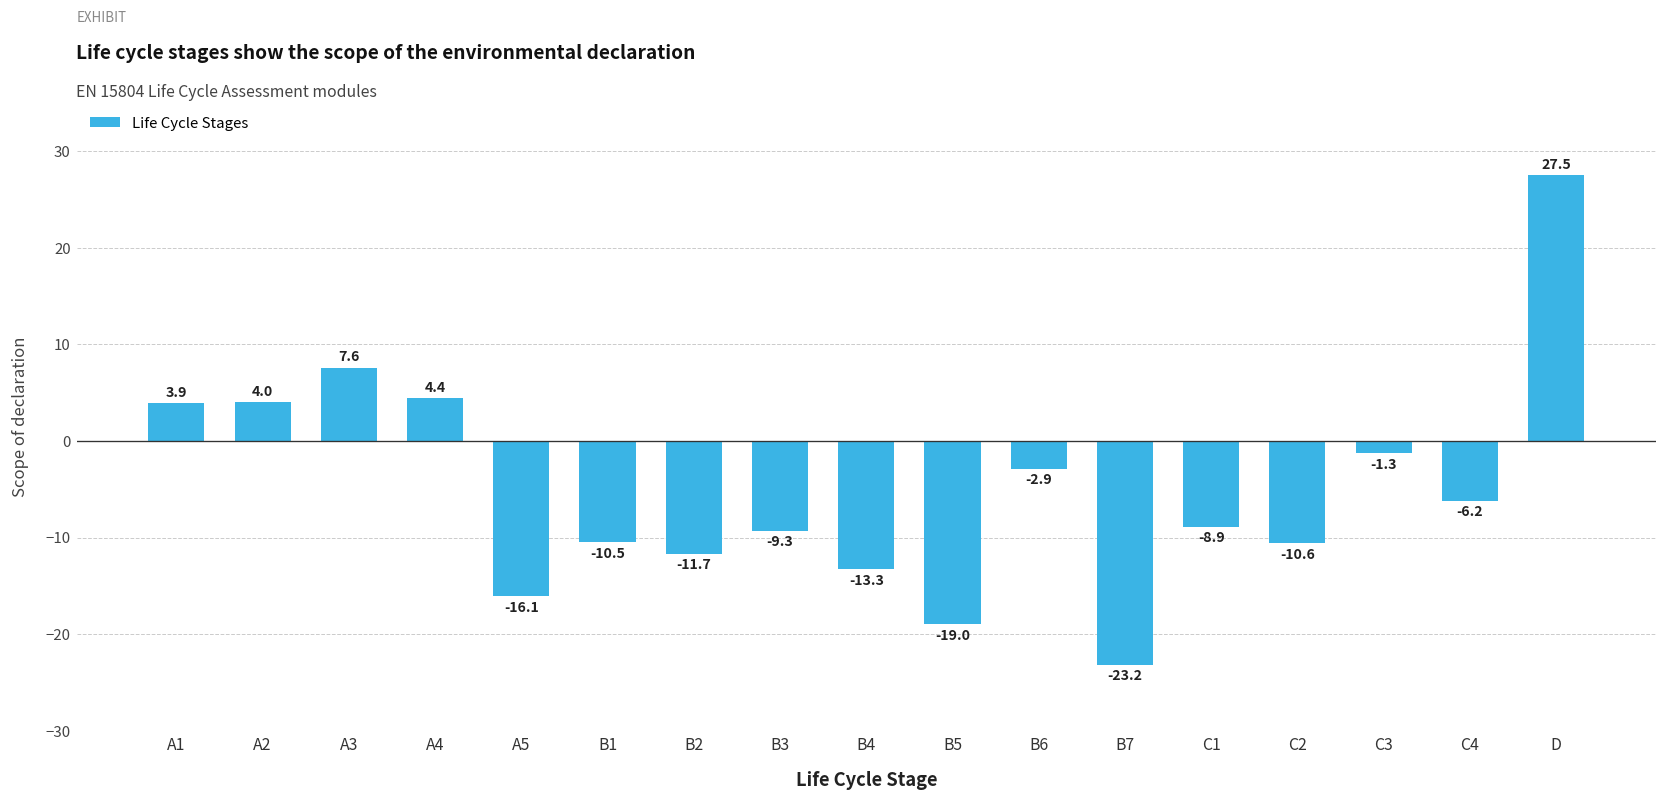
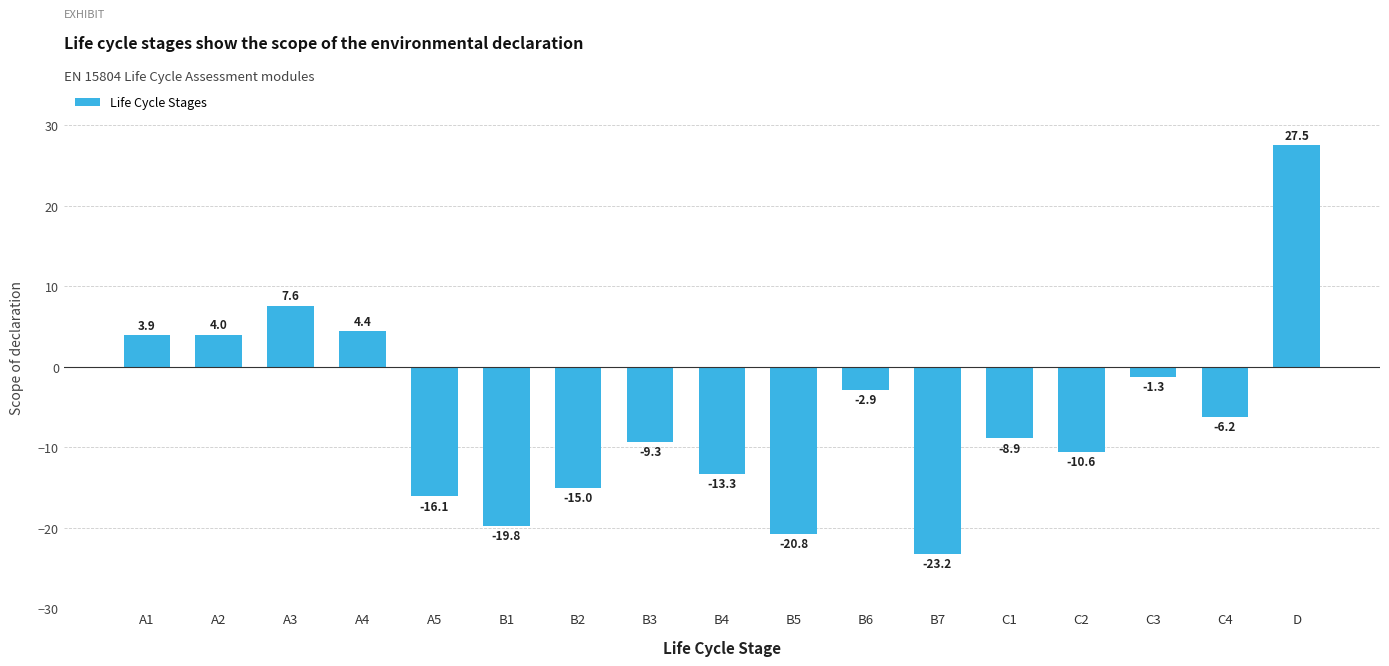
  {
    "A1": 3.9,
    "A2": 4.0,
    "A3": 7.6,
    "A4": 4.4,
    "A5": -16.1,
-   "B1": -10.5,
-   "B2": -11.7,
+   "B1": -19.8,
+   "B2": -15.0,
    "B3": -9.3,
    "B4": -13.3,
-   "B5": -19.0,
+   "B5": -20.8,
    "B6": -2.9,
    "B7": -23.2,
    "C1": -8.9,
    "C2": -10.6,
    "C3": -1.3,
    "C4": -6.2,
    "D": 27.5
  }
